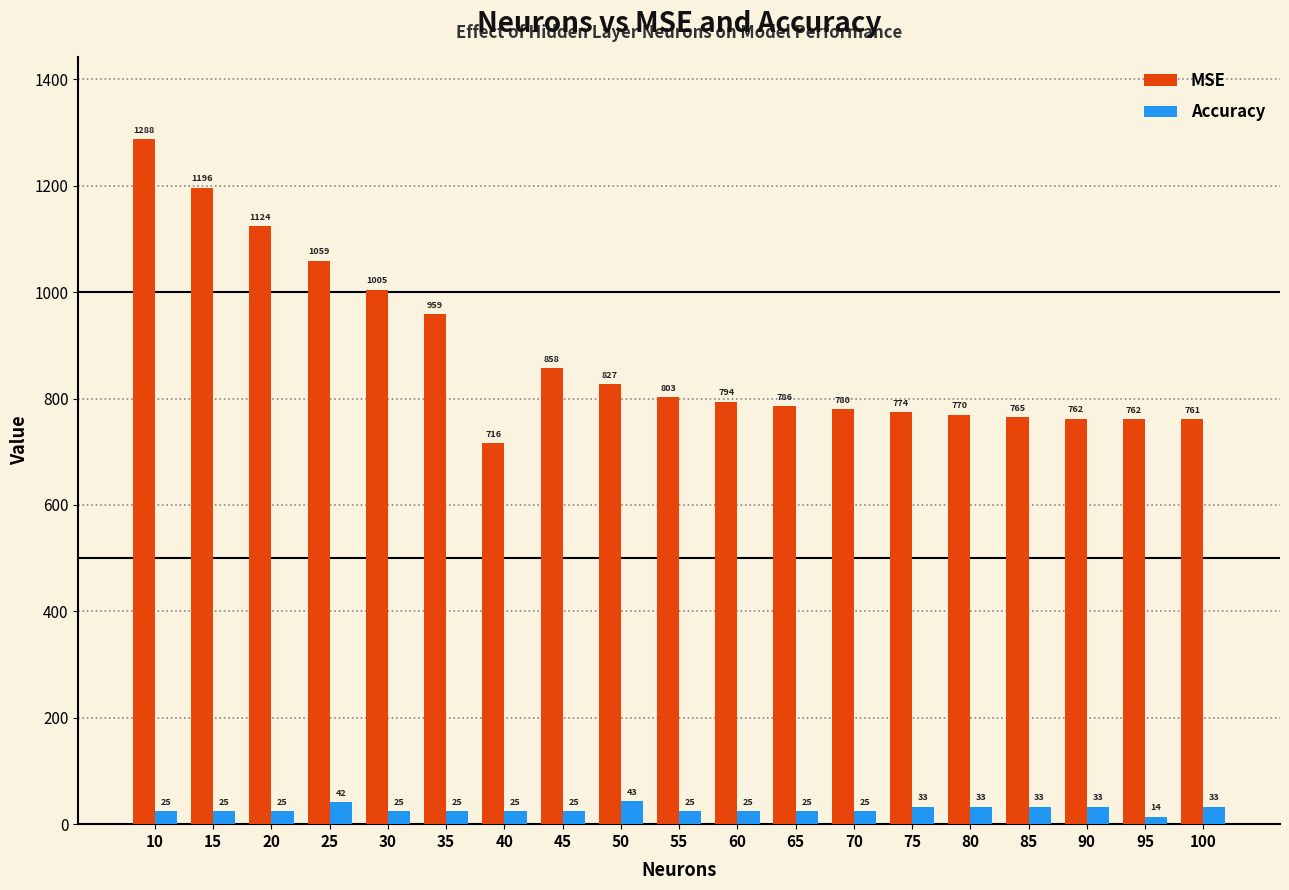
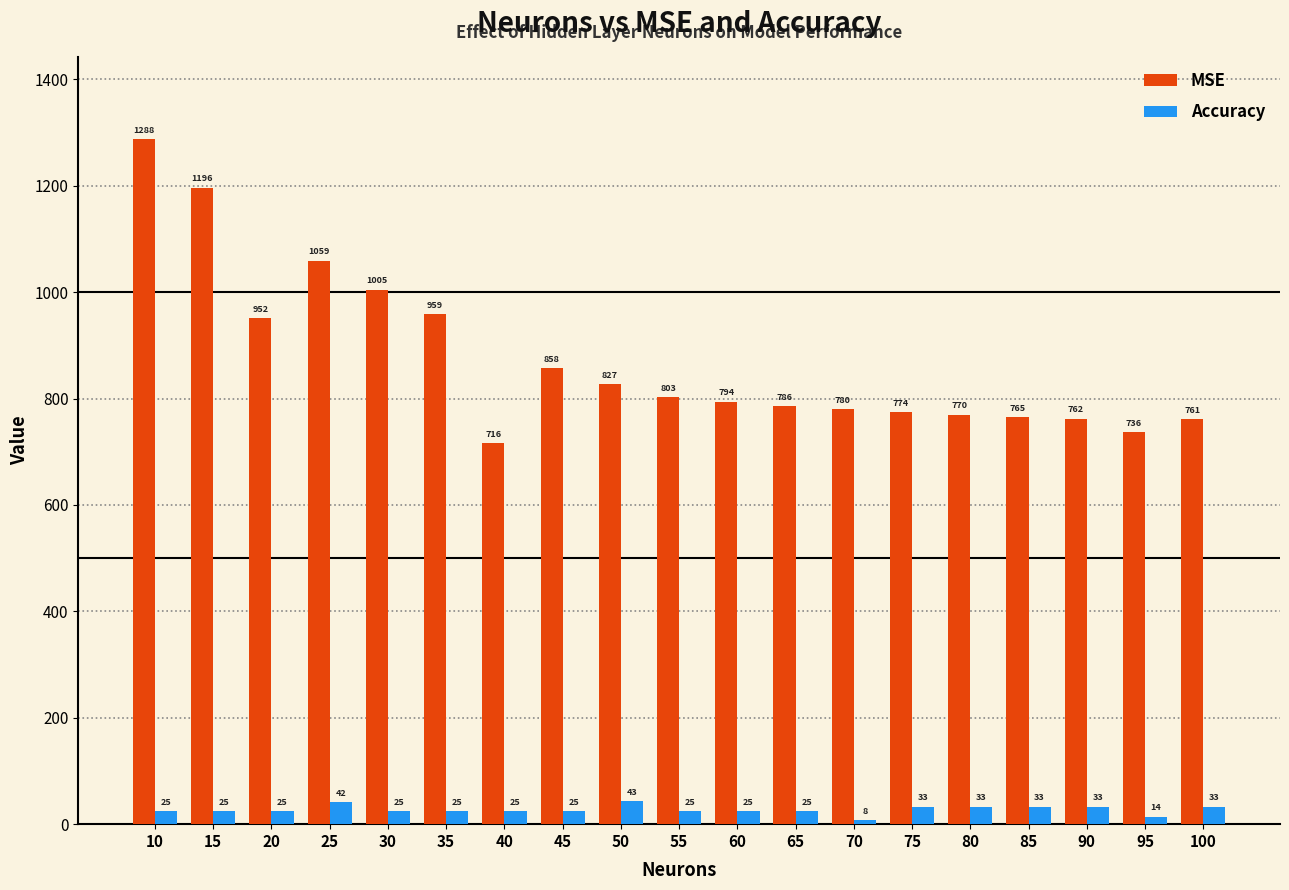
  {
    "MSE": {
      "10": 1288,
      "15": 1196,
-     "20": 1124,
+     "20": 952,
      "25": 1059,
      "30": 1005,
      "35": 959,
      "40": 716,
      "45": 858,
      "50": 827,
      "55": 803,
      "60": 794,
      "65": 786,
      "70": 780,
      "75": 774,
      "80": 770,
      "85": 765,
      "90": 762,
-     "95": 762,
+     "95": 736,
      "100": 761
    },
    "Accuracy": {
      "10": 25,
      "15": 25,
      "20": 25,
      "25": 42,
      "30": 25,
      "35": 25,
      "40": 25,
      "45": 25,
      "50": 43,
      "55": 25,
      "60": 25,
      "65": 25,
-     "70": 25,
+     "70": 8,
      "75": 33,
      "80": 33,
      "85": 33,
      "90": 33,
      "95": 14,
      "100": 33
    }
  }
